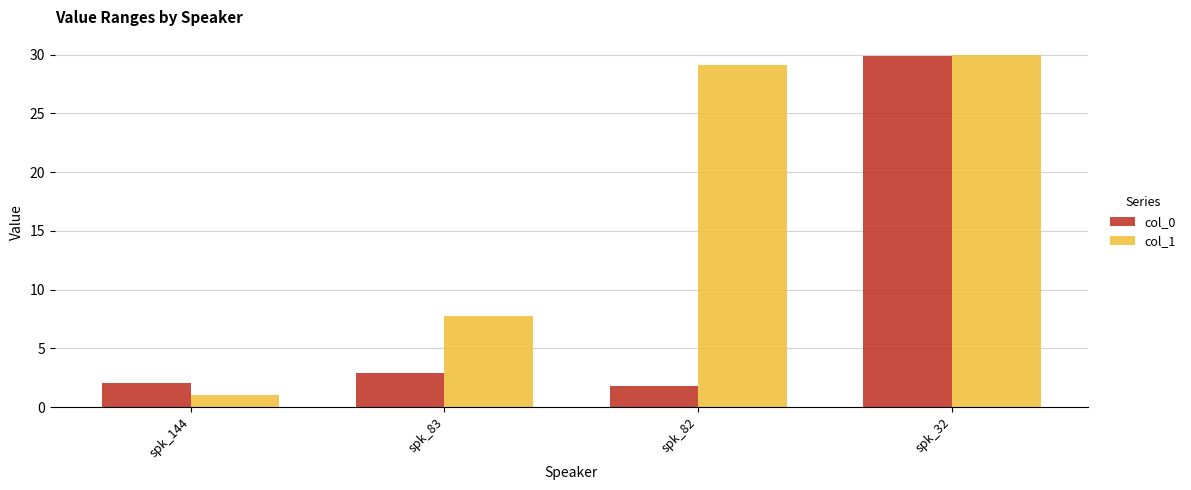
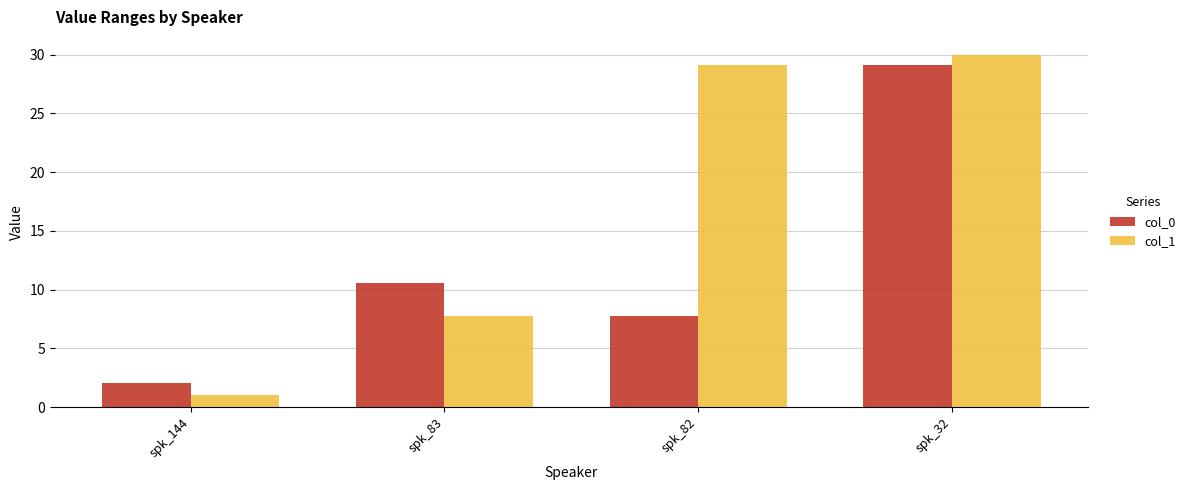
  {
    "col_0": {
      "spk_144": 2.1,
-     "spk_83": 3.0,
-     "spk_82": 1.8,
-     "spk_32": 29.9
+     "spk_83": 10.5,
+     "spk_82": 7.8,
+     "spk_32": 29.1
    },
    "col_1": {
      "spk_144": 1.0,
      "spk_83": 7.8,
      "spk_82": 29.1,
      "spk_32": 30.0
    }
  }
